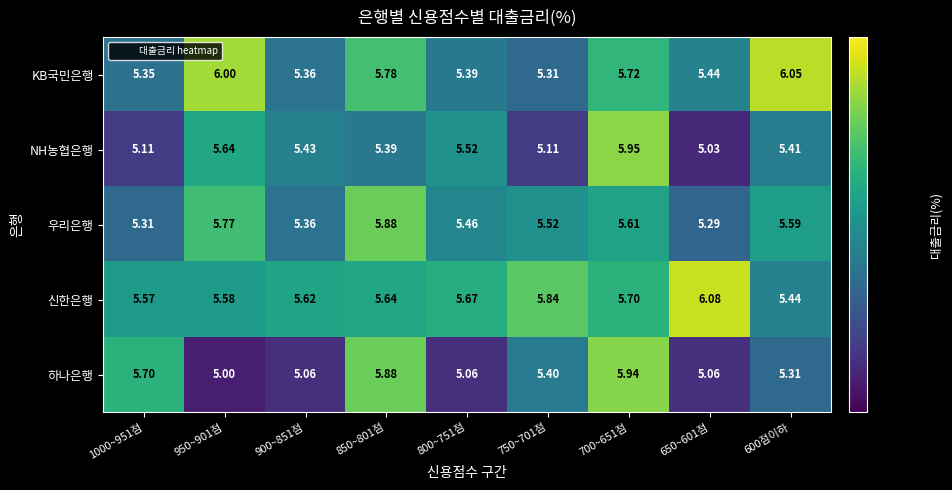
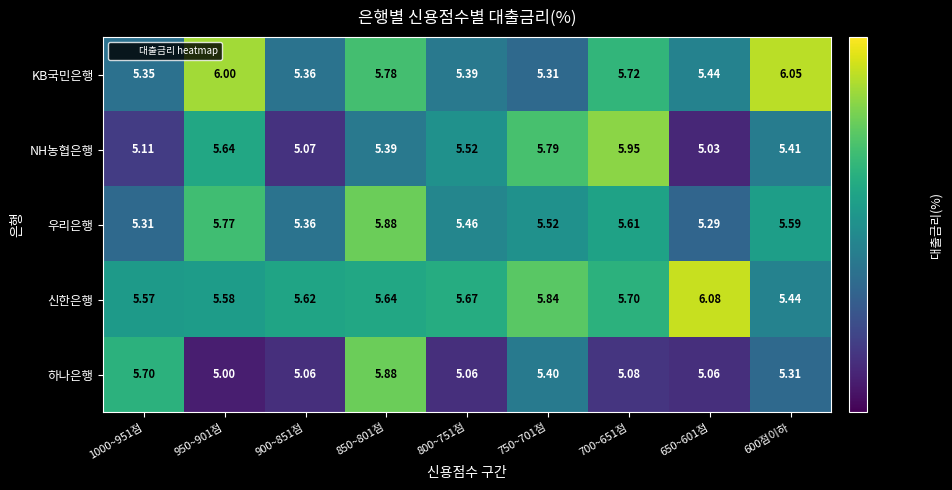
  {
    "KB국민은행": {
      "1000~951점": 5.35,
      "950~901점": 6.00,
      "900~851점": 5.36,
      "850~801점": 5.78,
      "800~751점": 5.39,
      "750~701점": 5.31,
      "700~651점": 5.72,
      "650~601점": 5.44,
      "600점이하": 6.05
    },
    "NH농협은행": {
      "1000~951점": 5.11,
      "950~901점": 5.64,
-     "900~851점": 5.43,
+     "900~851점": 5.07,
      "850~801점": 5.39,
      "800~751점": 5.52,
-     "750~701점": 5.11,
+     "750~701점": 5.79,
      "700~651점": 5.95,
      "650~601점": 5.03,
      "600점이하": 5.41
    },
    "우리은행": {
      "1000~951점": 5.31,
      "950~901점": 5.77,
      "900~851점": 5.36,
      "850~801점": 5.88,
      "800~751점": 5.46,
      "750~701점": 5.52,
      "700~651점": 5.61,
      "650~601점": 5.29,
      "600점이하": 5.59
    },
    "신한은행": {
      "1000~951점": 5.57,
      "950~901점": 5.58,
      "900~851점": 5.62,
      "850~801점": 5.64,
      "800~751점": 5.67,
      "750~701점": 5.84,
      "700~651점": 5.70,
      "650~601점": 6.08,
      "600점이하": 5.44
    },
    "하나은행": {
      "1000~951점": 5.70,
      "950~901점": 5.00,
      "900~851점": 5.06,
      "850~801점": 5.88,
      "800~751점": 5.06,
      "750~701점": 5.40,
-     "700~651점": 5.94,
+     "700~651점": 5.08,
      "650~601점": 5.06,
      "600점이하": 5.31
    }
  }
